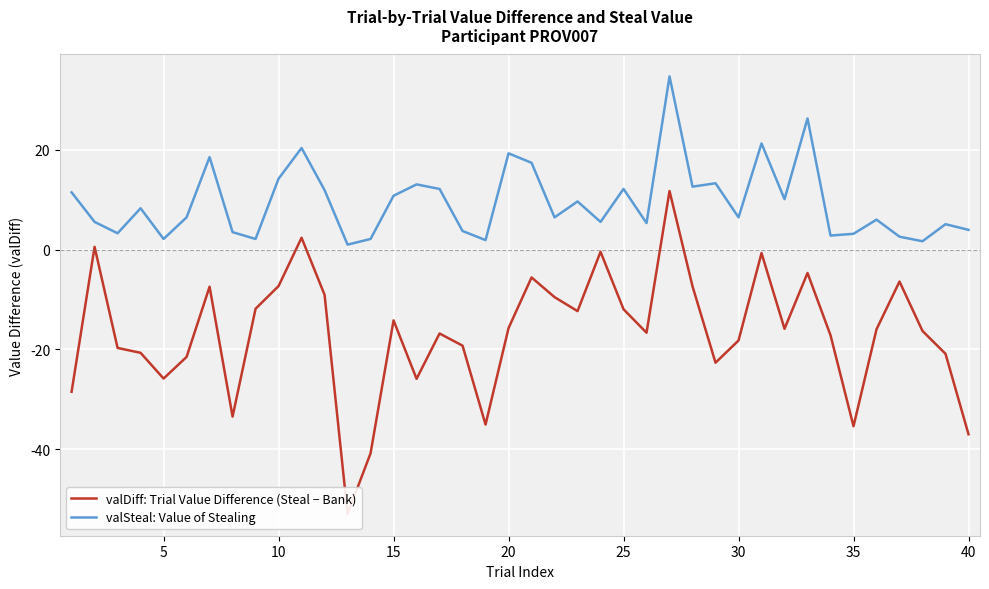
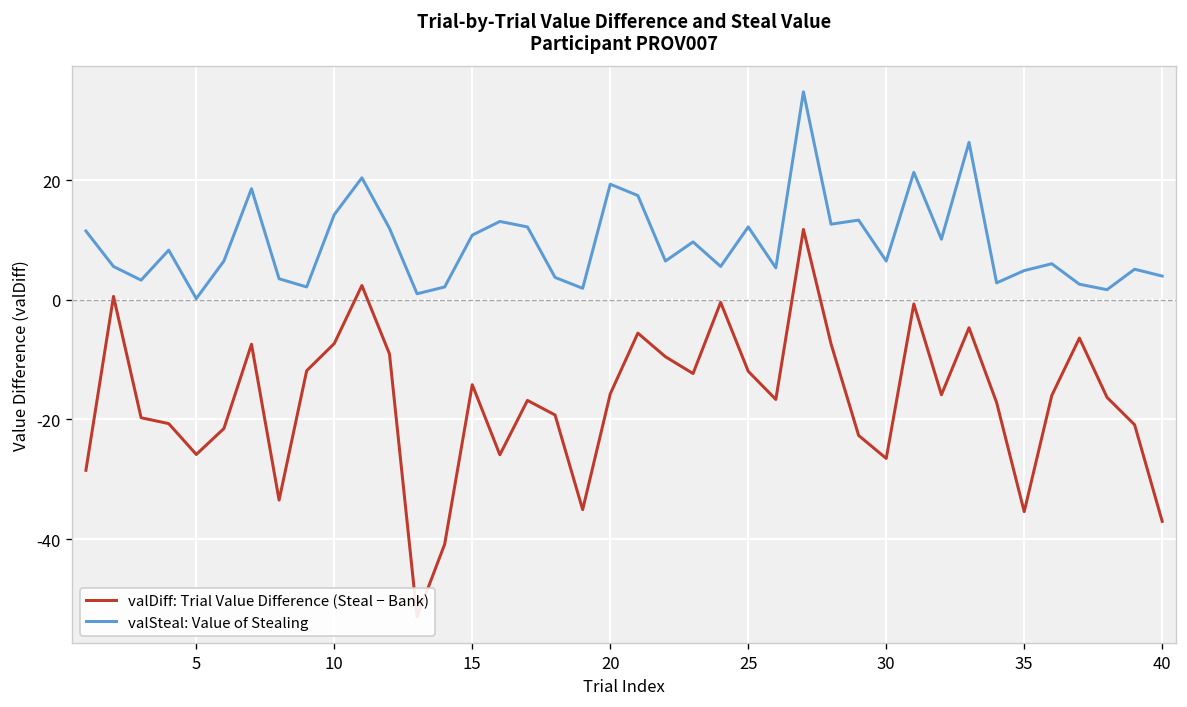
  {
    "valDiff: Trial Value Difference (Steal − Bank)": {
      "5": -26,
      "10": -7,
      "15": -14,
      "20": -16,
      "25": -12,
-     "30": -18,
+     "30": -27,
      "35": -35,
      "40": -37
    },
    "valSteal: Value of Stealing": {
-     "5": 2,
+     "5": 0,
      "10": 14,
      "15": 11,
      "20": 19,
      "25": 12,
      "30": 6,
-     "35": 3,
+     "35": 5,
      "40": 4
    }
  }
